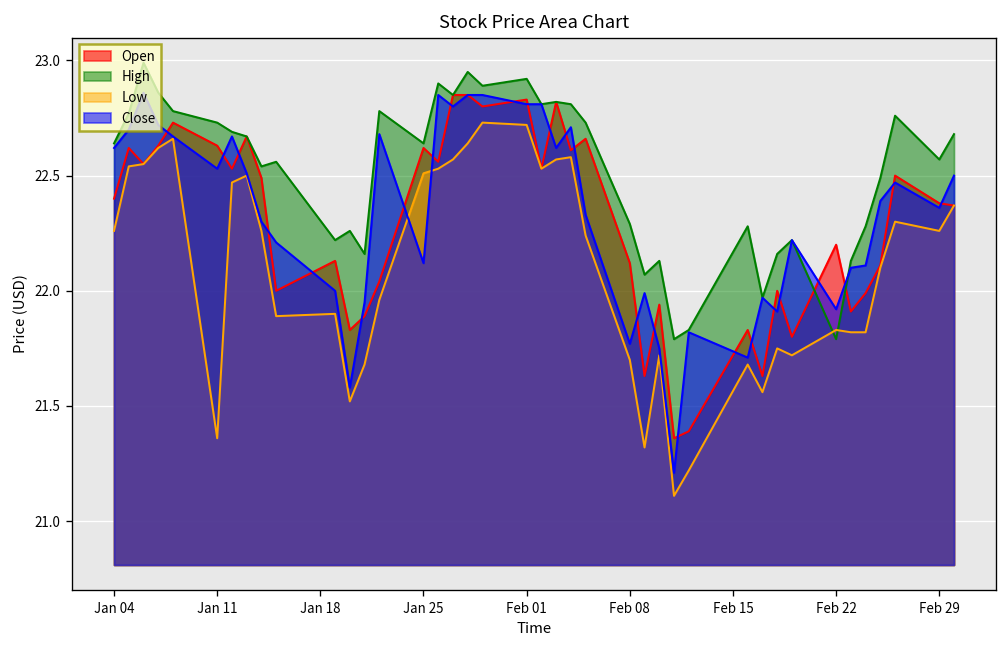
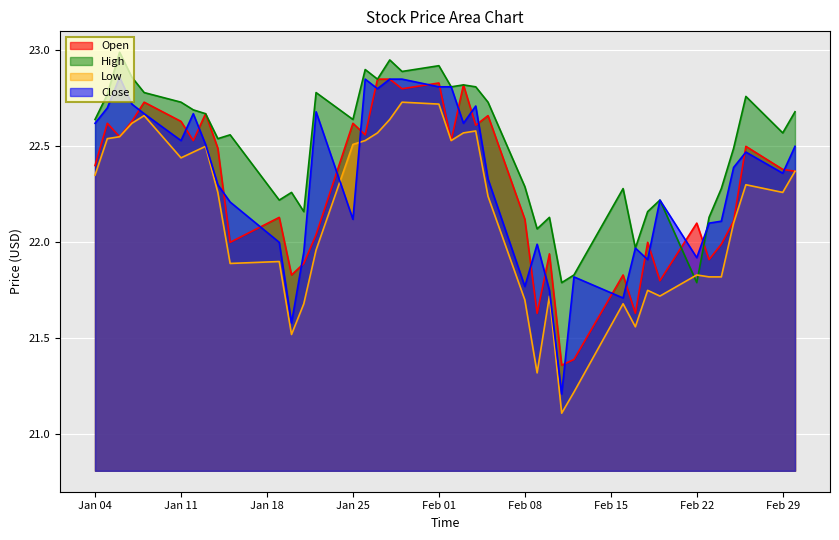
  {
    "Open": {
      "Jan 04": 22.4,
      "Jan 11": 22.63,
      "Jan 25": 22.62,
      "Feb 01": 22.83,
      "Feb 08": 22.12,
-     "Feb 22": 22.2,
+     "Feb 22": 22.1,
      "Feb 29": 22.38
    },
    "High": {
      "Jan 04": 22.64,
      "Jan 11": 22.73,
      "Jan 25": 22.64,
      "Feb 01": 22.92,
      "Feb 08": 22.29,
      "Feb 22": 21.79,
      "Feb 29": 22.57
    },
    "Low": {
-     "Jan 04": 22.26,
-     "Jan 11": 21.36,
+     "Jan 04": 22.35,
+     "Jan 11": 22.44,
      "Jan 25": 22.51,
      "Feb 01": 22.72,
      "Feb 08": 21.70,
      "Feb 22": 21.83,
      "Feb 29": 22.26
    },
    "Close": {
      "Jan 04": 22.62,
      "Jan 11": 22.53,
      "Jan 25": 22.12,
      "Feb 01": 22.81,
      "Feb 08": 21.77,
      "Feb 22": 21.92,
      "Feb 29": 22.36
    }
  }
